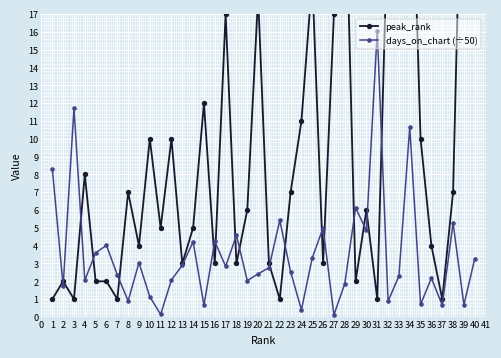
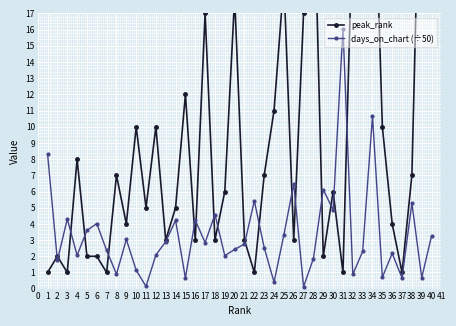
  {
    "peak_rank": {
      "1": 1.0,
      "2": 2.0,
      "3": 1.0,
      "4": 8.0,
      "5": 2.0,
      "6": 2.0,
      "7": 1.0,
      "8": 7.0,
      "9": 4.0,
      "10": 10.0,
      "11": 5.0,
      "12": 10.0,
      "14": 5.0,
      "15": 12.0,
      "16": 3.0,
      "17": 17.0,
      "18": 3.0,
      "19": 6.0,
      "21": 3.0,
      "22": 1.0,
      "23": 7.0,
      "24": 11.0,
      "26": 3.0,
      "27": 17.0,
      "29": 2.0,
      "30": 6.0,
      "31": 1.0,
      "35": 10.0,
      "36": 4.0,
      "37": 1.0,
      "38": 7.0
    },
    "days_on_chart (÷50)": {
      "1": 8.3,
      "2": 1.7,
-     "3": 11.7,
+     "3": 4.3,
      "4": 2.1,
      "5": 3.6,
      "6": 4.0,
      "7": 2.4,
      "8": 0.9,
      "9": 3.0,
      "10": 1.1,
      "11": 0.1,
      "12": 2.1,
      "14": 4.2,
      "15": 0.7,
      "16": 4.2,
      "17": 2.8,
      "18": 4.6,
      "19": 2.0,
      "20": 2.4,
      "21": 2.8,
      "22": 5.4,
      "23": 2.5,
      "24": 0.4,
      "25": 3.3,
-     "26": 5.0,
+     "26": 6.5,
      "27": 0.1,
      "28": 1.9,
      "29": 6.1,
      "30": 4.9,
      "32": 0.9,
      "33": 2.3,
      "34": 10.7,
      "35": 0.7,
      "36": 2.2,
      "37": 0.7,
      "38": 5.3,
      "39": 0.7,
      "40": 3.3
    }
  }
